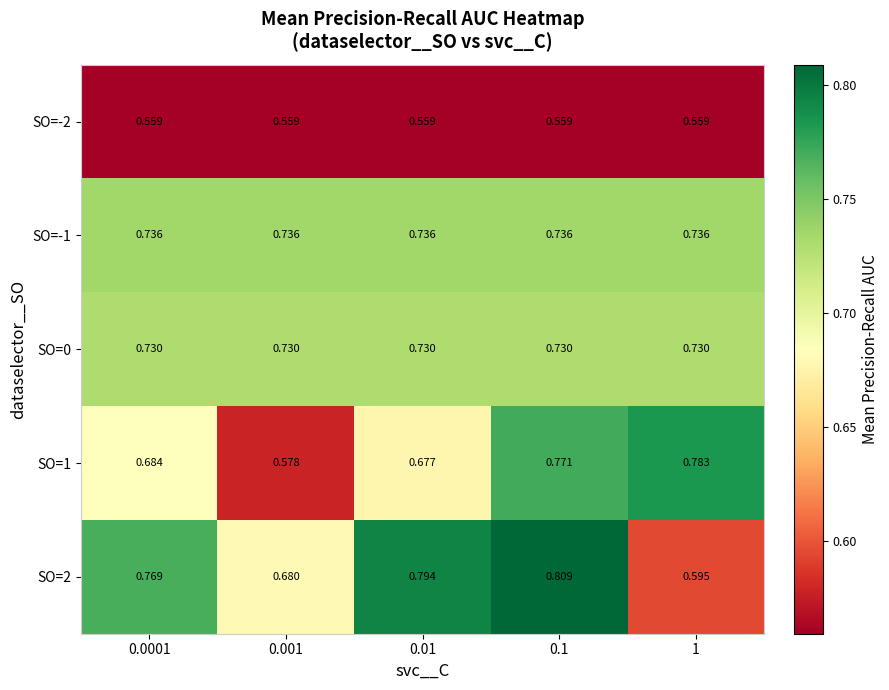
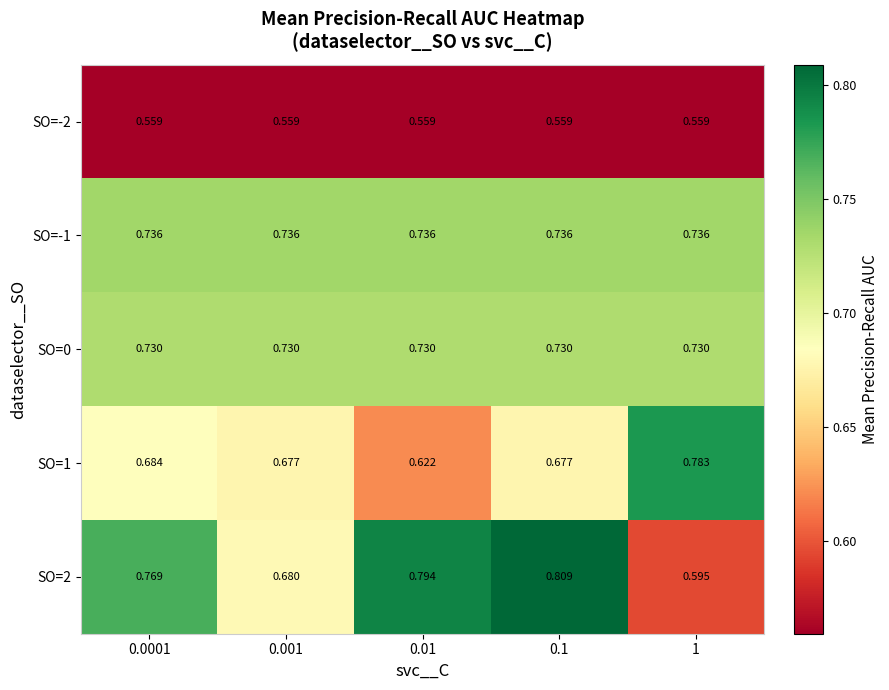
  {
    "SO=-2": {
      "0.0001": 0.559,
      "0.001": 0.559,
      "0.01": 0.559,
      "0.1": 0.559,
      "1": 0.559
    },
    "SO=-1": {
      "0.0001": 0.736,
      "0.001": 0.736,
      "0.01": 0.736,
      "0.1": 0.736,
      "1": 0.736
    },
    "SO=0": {
      "0.0001": 0.730,
      "0.001": 0.730,
      "0.01": 0.730,
      "0.1": 0.730,
      "1": 0.730
    },
    "SO=1": {
      "0.0001": 0.684,
-     "0.001": 0.578,
-     "0.01": 0.677,
-     "0.1": 0.771,
+     "0.001": 0.677,
+     "0.01": 0.622,
+     "0.1": 0.677,
      "1": 0.783
    },
    "SO=2": {
      "0.0001": 0.769,
      "0.001": 0.680,
      "0.01": 0.794,
      "0.1": 0.809,
      "1": 0.595
    }
  }
